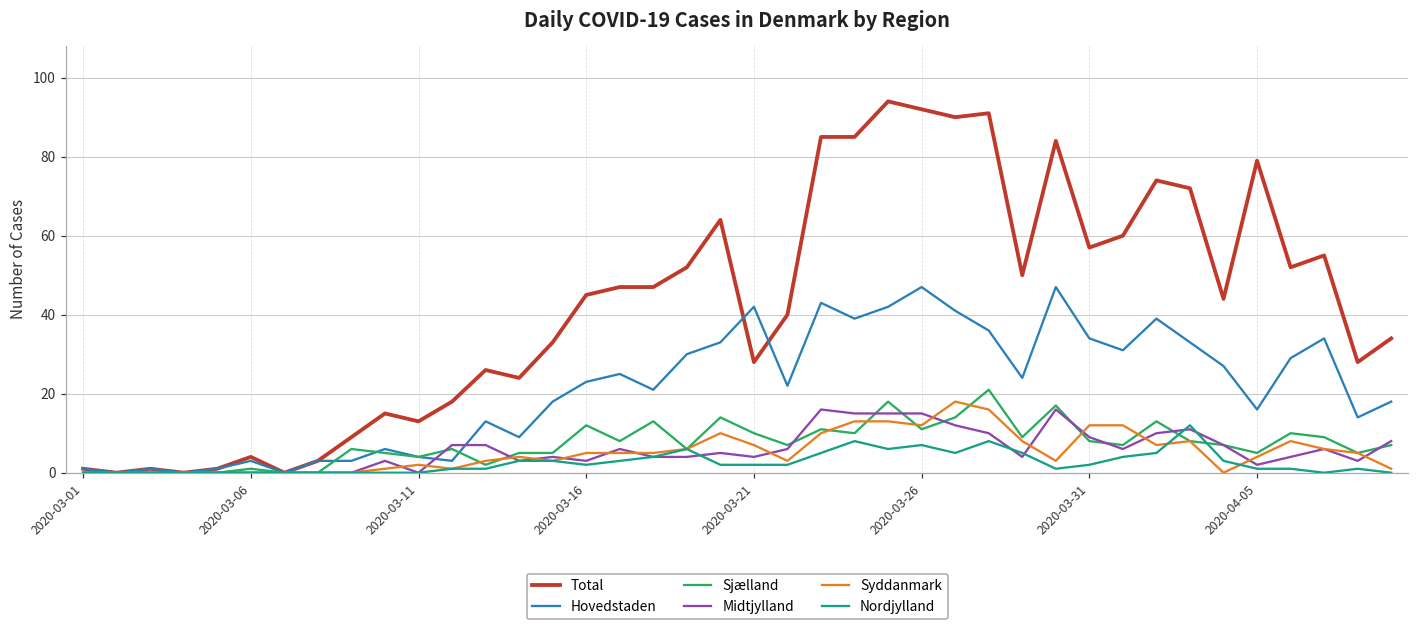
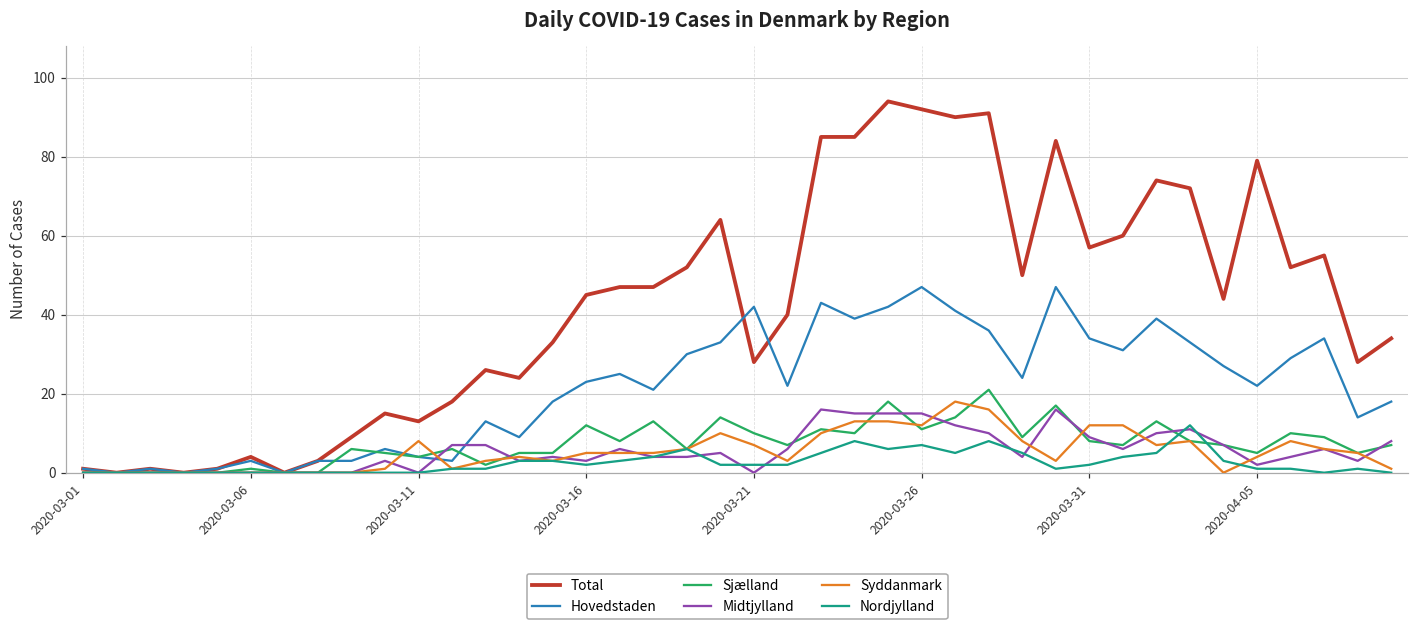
  {
    "Total": {
      "2020-03-06": 4,
      "2020-03-11": 13,
      "2020-03-16": 45,
      "2020-03-21": 28,
      "2020-03-26": 92,
      "2020-03-31": 57,
      "2020-04-05": 79
    },
    "Hovedstaden": {
      "2020-03-06": 3,
      "2020-03-16": 23,
      "2020-03-21": 42,
      "2020-03-26": 47,
      "2020-03-31": 34,
-     "2020-04-05": 16
+     "2020-04-05": 22
    },
    "Midtjylland": {
      "2020-03-16": 3,
-     "2020-03-21": 4,
+     "2020-03-21": 0,
      "2020-03-26": 15,
      "2020-03-31": 9,
      "2020-04-05": 2
    },
    "Syddanmark": {
-     "2020-03-11": 2,
+     "2020-03-11": 8,
      "2020-03-16": 5,
      "2020-03-21": 7,
      "2020-03-26": 12,
      "2020-03-31": 12,
      "2020-04-05": 4
    }
  }
